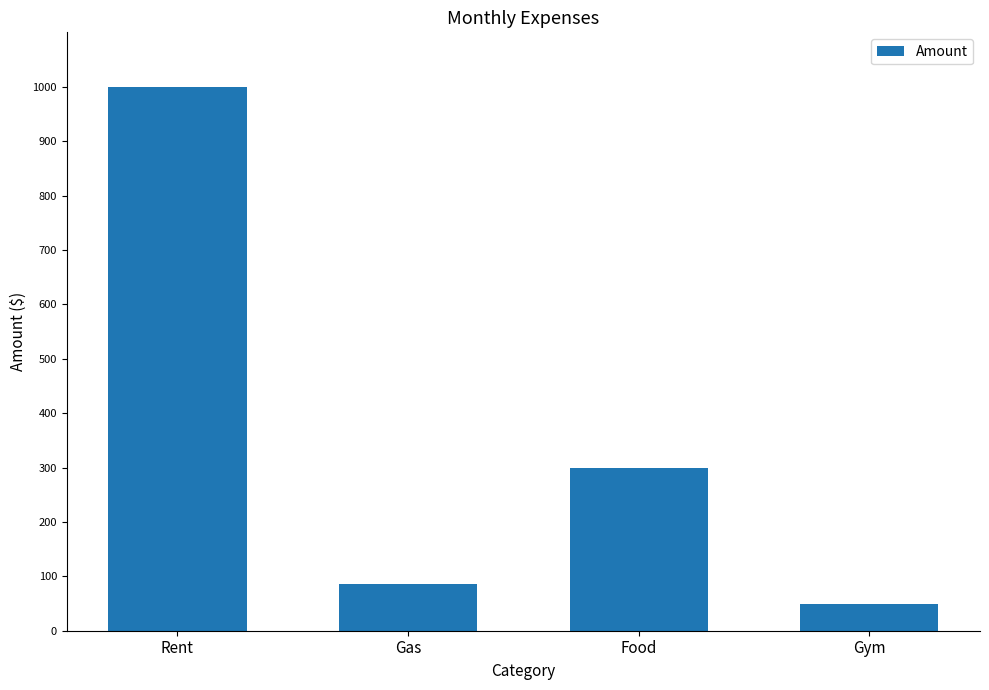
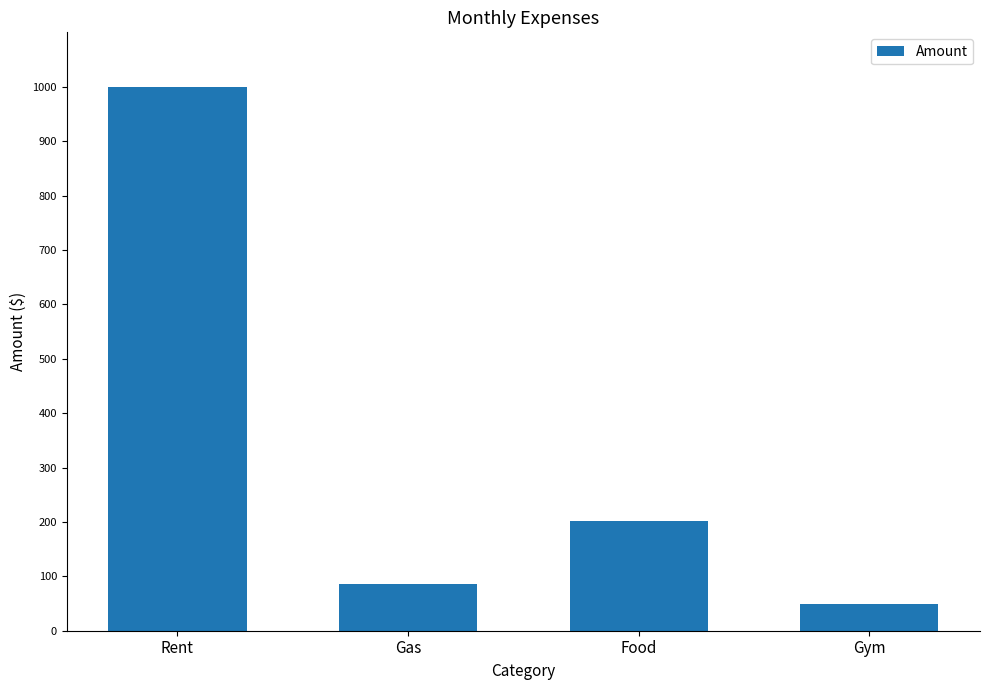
  {
    "Rent": 1000,
    "Gas": 90,
-   "Food": 300,
+   "Food": 200,
    "Gym": 50
  }
